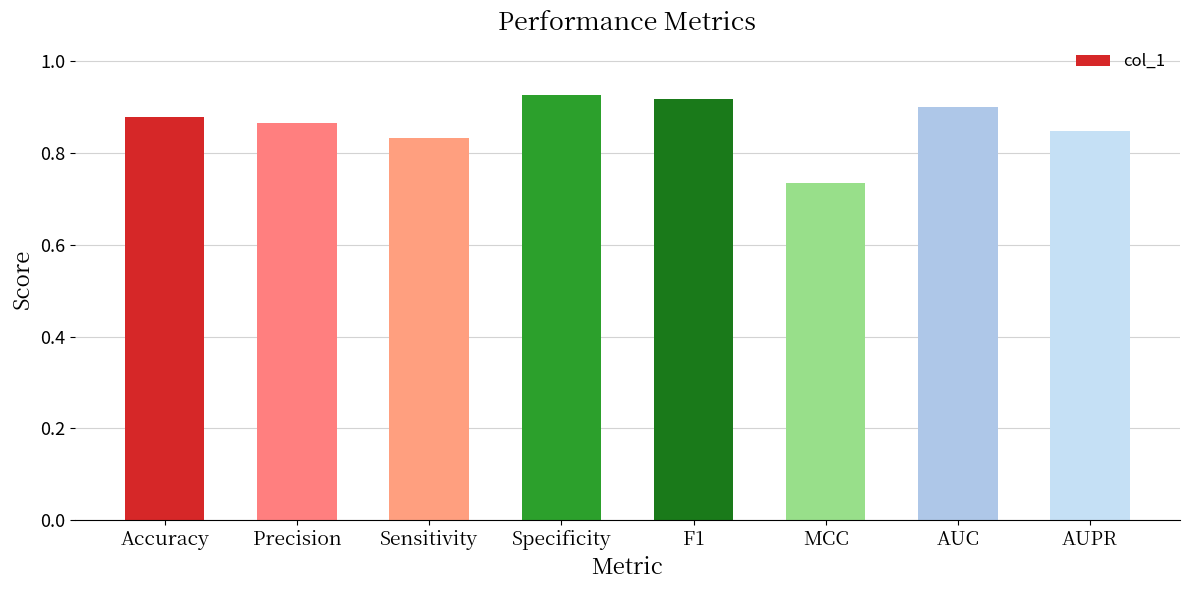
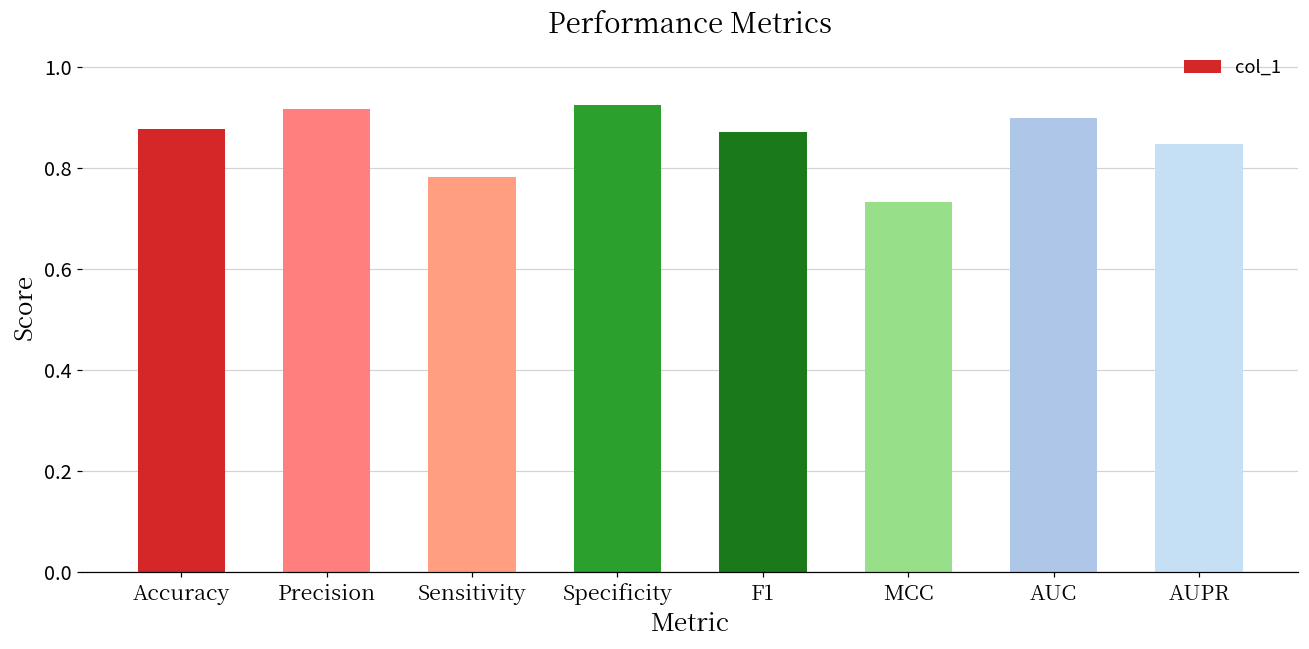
  {
    "Accuracy": 0.88,
-   "Precision": 0.86,
-   "Sensitivity": 0.83,
+   "Precision": 0.92,
+   "Sensitivity": 0.78,
    "Specificity": 0.93,
-   "F1": 0.92,
+   "F1": 0.87,
    "MCC": 0.73,
    "AUC": 0.90,
    "AUPR": 0.85
  }
